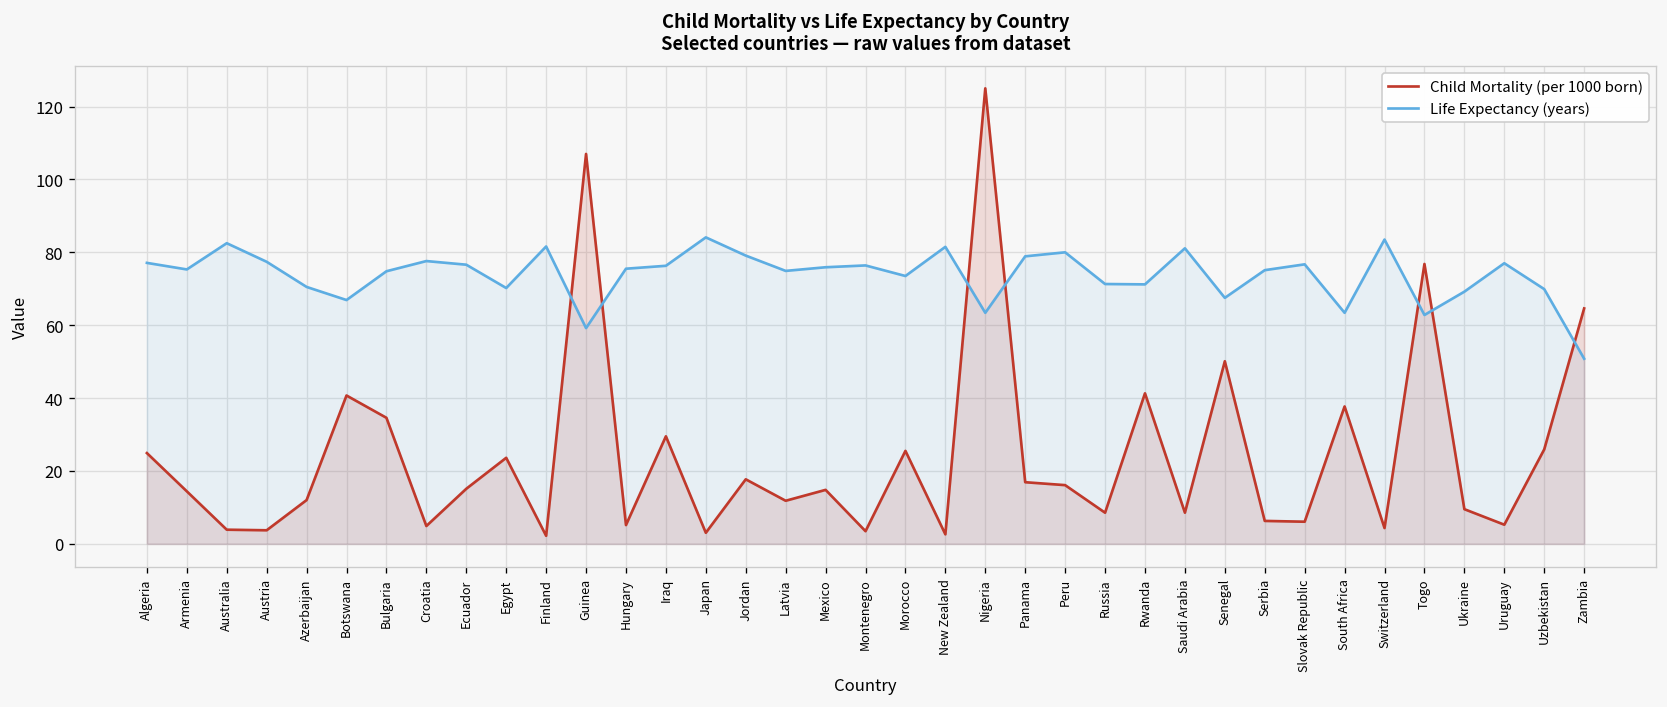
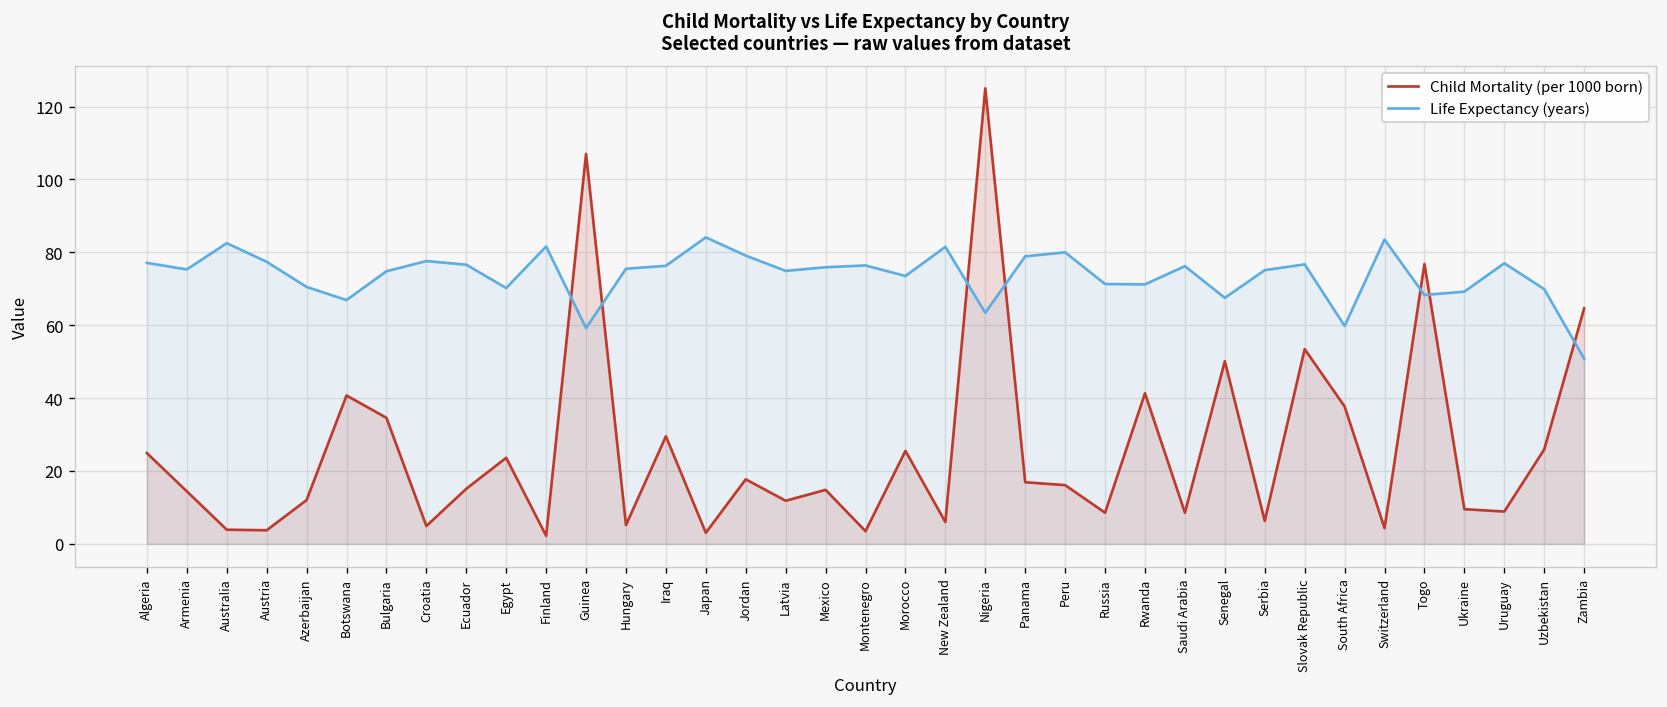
  {
    "Child Mortality (per 1000 born)": {
      "Algeria": 25,
      "Armenia": 14,
      "Australia": 4,
      "Austria": 4,
      "Azerbaijan": 12,
      "Botswana": 41,
      "Bulgaria": 35,
      "Croatia": 5,
      "Ecuador": 15,
      "Egypt": 24,
      "Finland": 2,
      "Guinea": 107,
      "Hungary": 5,
      "Iraq": 30,
      "Japan": 3,
      "Jordan": 18,
      "Latvia": 12,
      "Mexico": 15,
      "Montenegro": 3,
      "Morocco": 26,
-     "New Zealand": 3,
+     "New Zealand": 6,
      "Nigeria": 125,
      "Panama": 17,
      "Peru": 16,
      "Russia": 9,
      "Rwanda": 41,
      "Saudi Arabia": 9,
      "Senegal": 50,
      "Serbia": 6,
-     "Slovak Republic": 6,
+     "Slovak Republic": 53,
      "South Africa": 38,
      "Switzerland": 4,
      "Togo": 77,
      "Ukraine": 10,
-     "Uruguay": 5,
+     "Uruguay": 9,
      "Uzbekistan": 26,
      "Zambia": 65
    },
    "Life Expectancy (years)": {
      "Algeria": 77,
      "Armenia": 75,
      "Australia": 83,
      "Austria": 77,
      "Azerbaijan": 71,
      "Botswana": 67,
      "Bulgaria": 75,
      "Croatia": 78,
      "Ecuador": 77,
      "Egypt": 70,
      "Finland": 82,
      "Guinea": 59,
      "Hungary": 76,
      "Iraq": 76,
      "Japan": 84,
      "Jordan": 79,
      "Latvia": 75,
      "Mexico": 76,
      "Montenegro": 76,
      "Morocco": 74,
      "New Zealand": 82,
      "Nigeria": 63,
      "Panama": 79,
      "Peru": 80,
      "Russia": 71,
      "Rwanda": 71,
-     "Saudi Arabia": 81,
+     "Saudi Arabia": 76,
      "Senegal": 68,
      "Serbia": 75,
      "Slovak Republic": 77,
-     "South Africa": 63,
+     "South Africa": 60,
      "Switzerland": 84,
-     "Togo": 63,
+     "Togo": 68,
      "Ukraine": 69,
      "Uruguay": 77,
      "Uzbekistan": 70,
      "Zambia": 51
    }
  }
